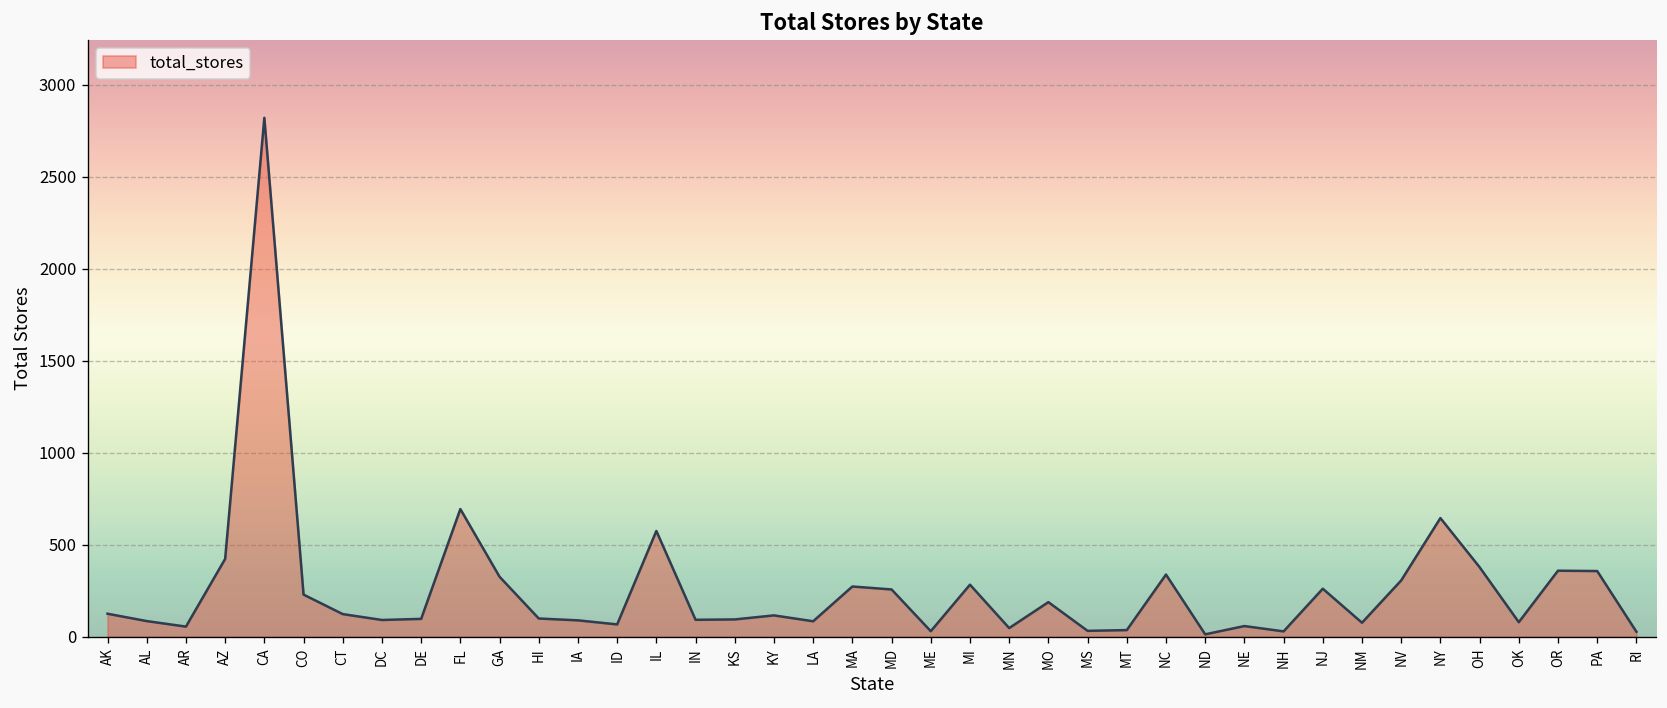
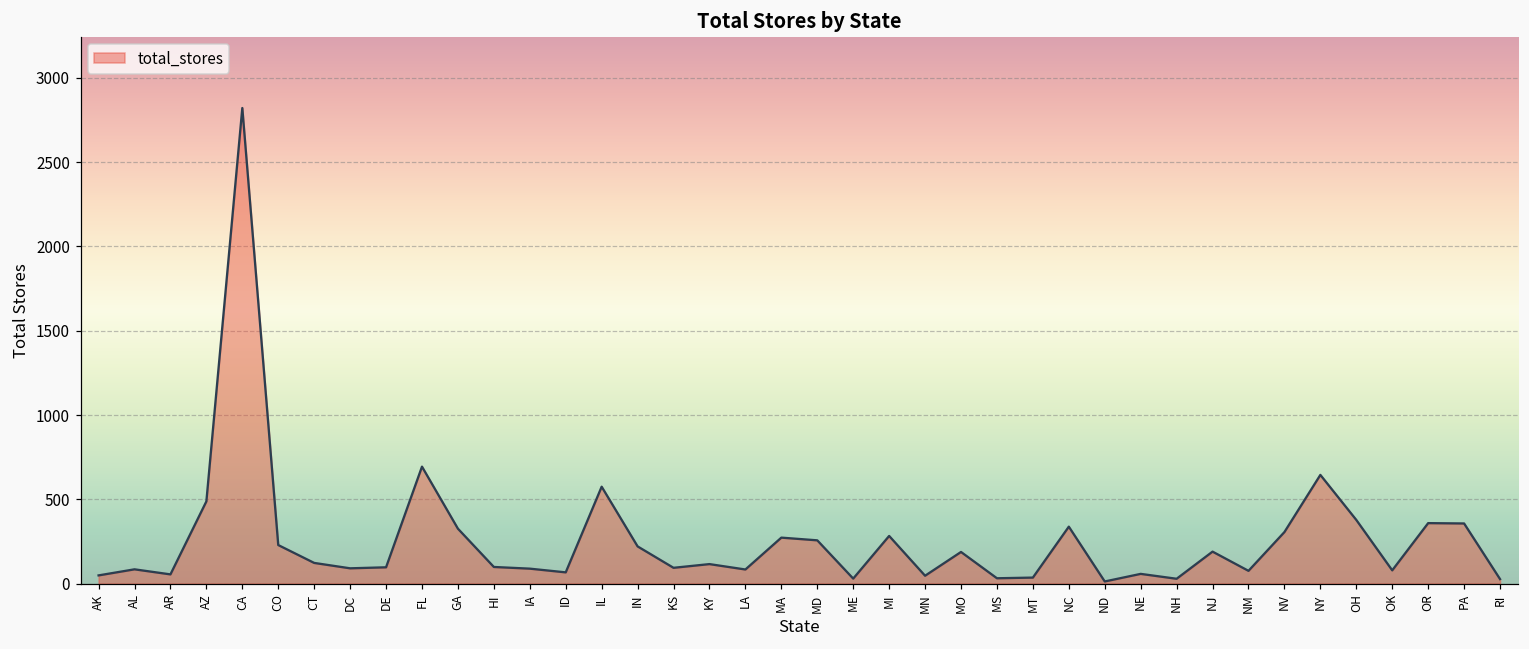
  {
-   "AK": 130,
+   "AK": 50,
    "AL": 90,
    "AR": 60,
-   "AZ": 420,
+   "AZ": 490,
    "CA": 2820,
    "CO": 230,
    "CT": 120,
    "DC": 90,
    "DE": 100,
    "FL": 690,
    "GA": 330,
    "HI": 100,
    "IA": 90,
    "ID": 70,
    "IL": 580,
-   "IN": 90,
+   "IN": 220,
    "KS": 90,
    "KY": 120,
    "LA": 80,
    "MA": 270,
    "MD": 260,
    "ME": 30,
    "MI": 280,
    "MN": 50,
    "MO": 190,
    "MS": 30,
    "MT": 40,
    "NC": 340,
    "ND": 10,
    "NE": 60,
    "NH": 30,
-   "NJ": 260,
+   "NJ": 190,
    "NM": 80,
    "NV": 310,
    "NY": 650,
    "OH": 380,
    "OK": 80,
    "OR": 360,
    "PA": 360,
    "RI": 30
  }
